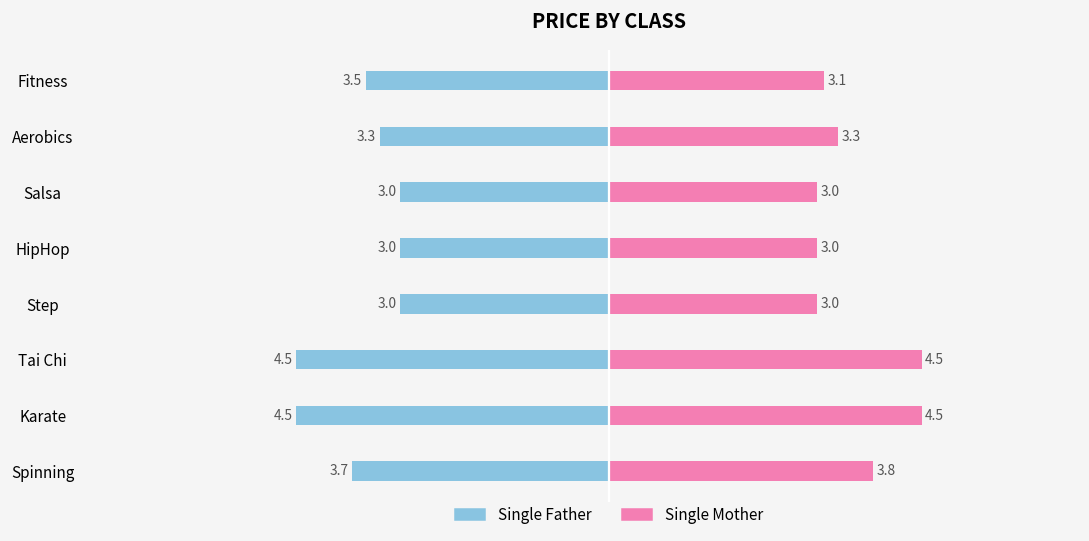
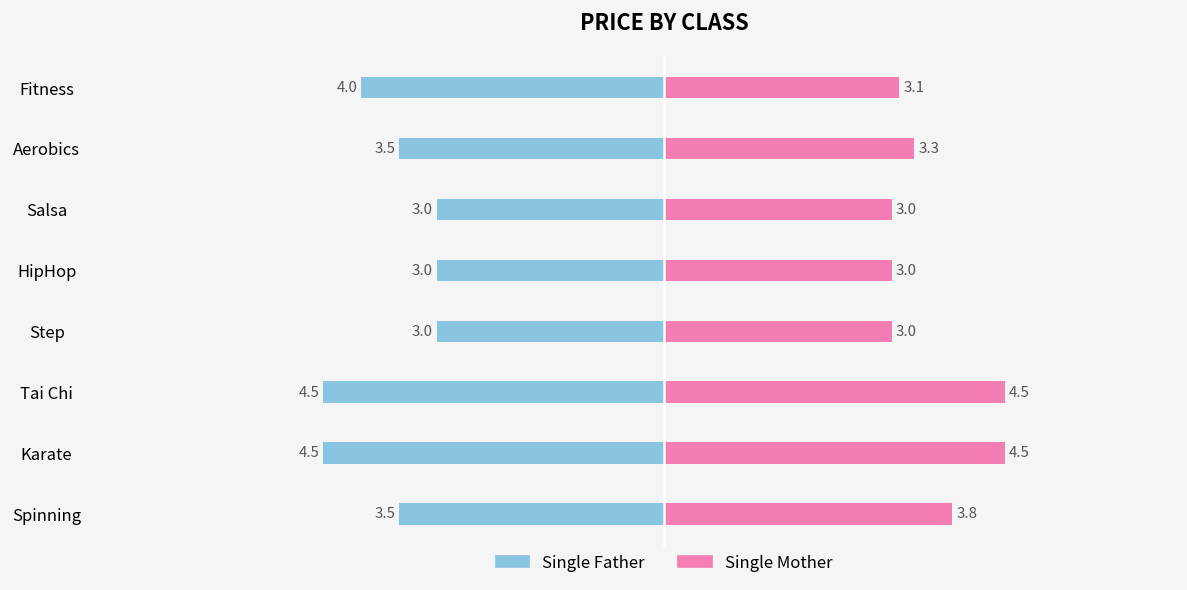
  {
    "Single Father": {
-     "Fitness": 3.5,
-     "Aerobics": 3.3,
-     "Spinning": 3.7
+     "Fitness": 4.0,
+     "Aerobics": 3.5,
+     "Spinning": 3.5
    },
    "Single Mother": {
      "Fitness": 3.1,
      "Aerobics": 3.3,
      "Salsa": 3.0,
      "HipHop": 3.0,
      "Step": 3.0,
      "Tai Chi": 4.5,
      "Karate": 4.5,
      "Spinning": 3.8
    }
  }
